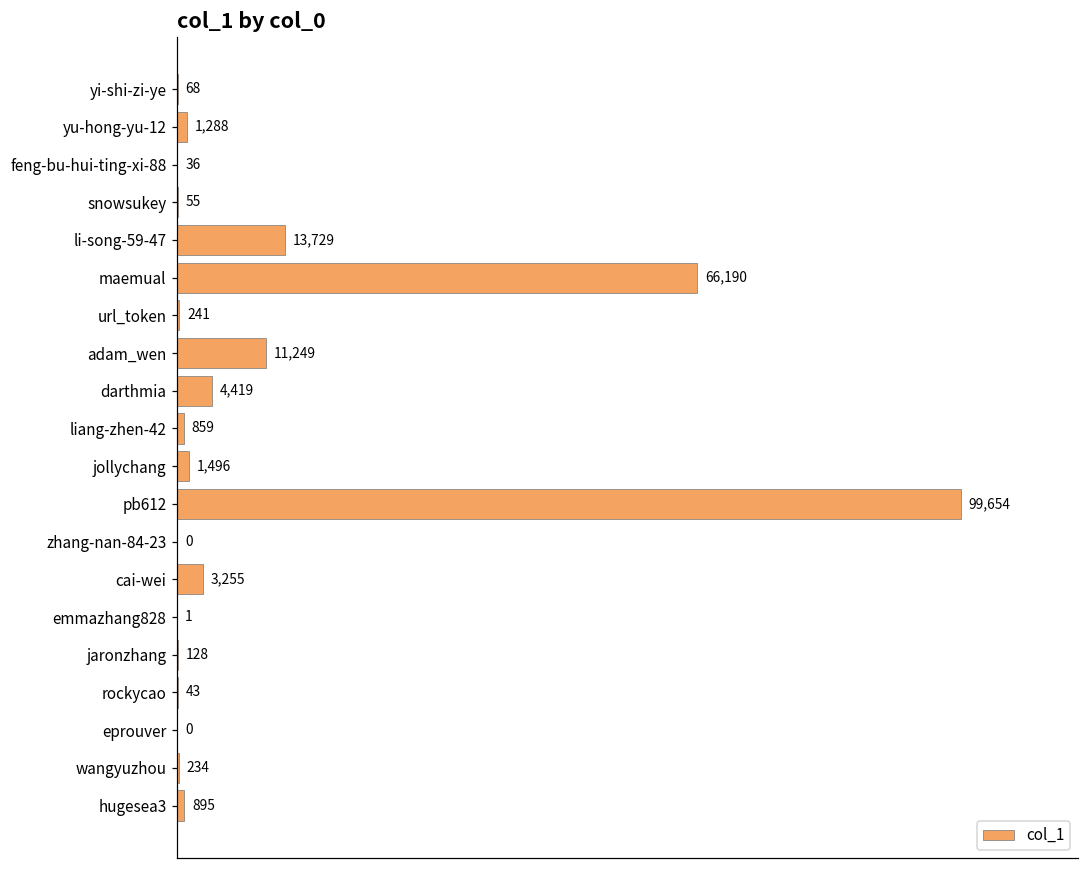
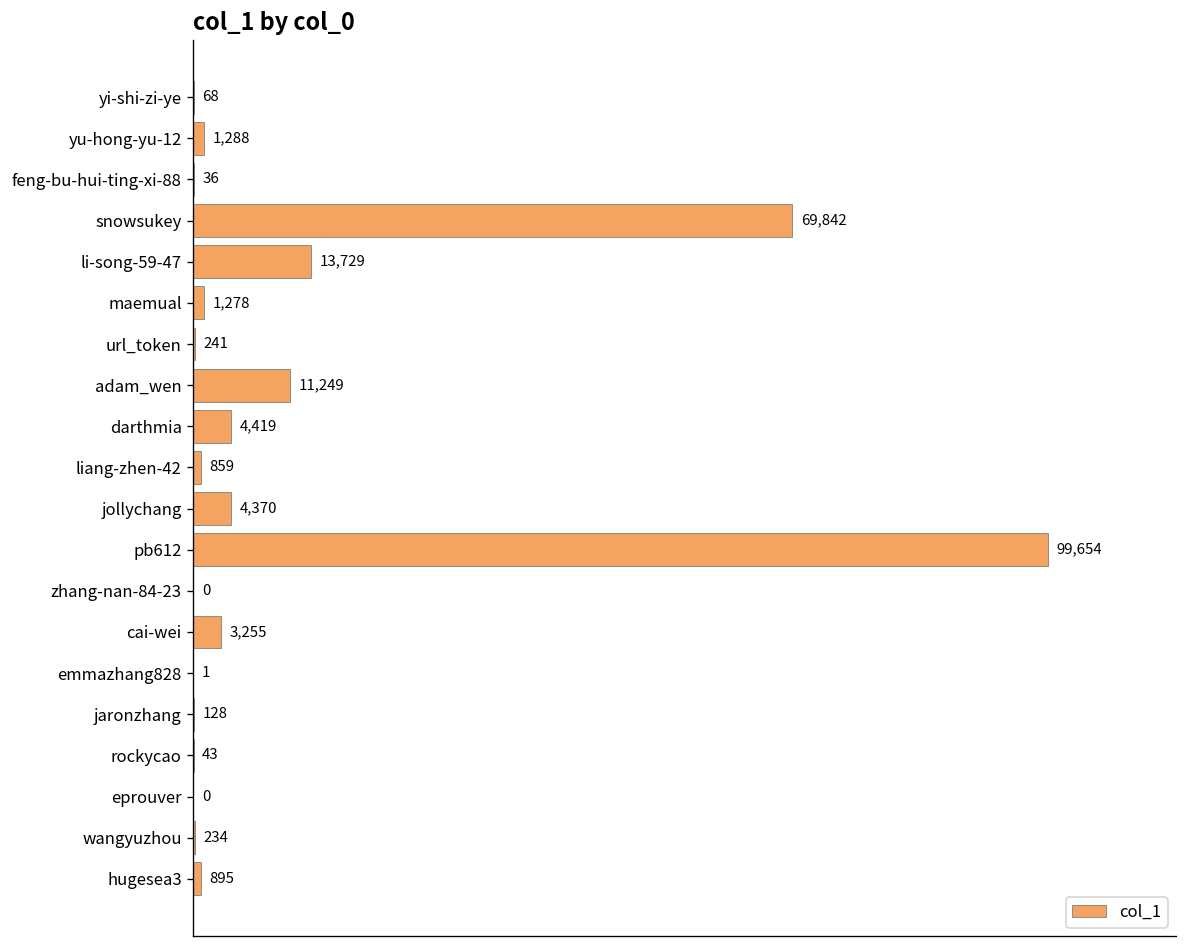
  {
    "yi-shi-zi-ye": "68",
    "yu-hong-yu-12": "1,288",
    "feng-bu-hui-ting-xi-88": "36",
-   "snowsukey": "55",
+   "snowsukey": "69,842",
    "li-song-59-47": "13,729",
-   "maemual": "66,190",
+   "maemual": "1,278",
    "url_token": "241",
    "adam_wen": "11,249",
    "darthmia": "4,419",
    "liang-zhen-42": "859",
-   "jollychang": "1,496",
+   "jollychang": "4,370",
    "pb612": "99,654",
    "zhang-nan-84-23": "0",
    "cai-wei": "3,255",
    "emmazhang828": "1",
    "jaronzhang": "128",
    "rockycao": "43",
    "eprouver": "0",
    "wangyuzhou": "234",
    "hugesea3": "895"
  }
